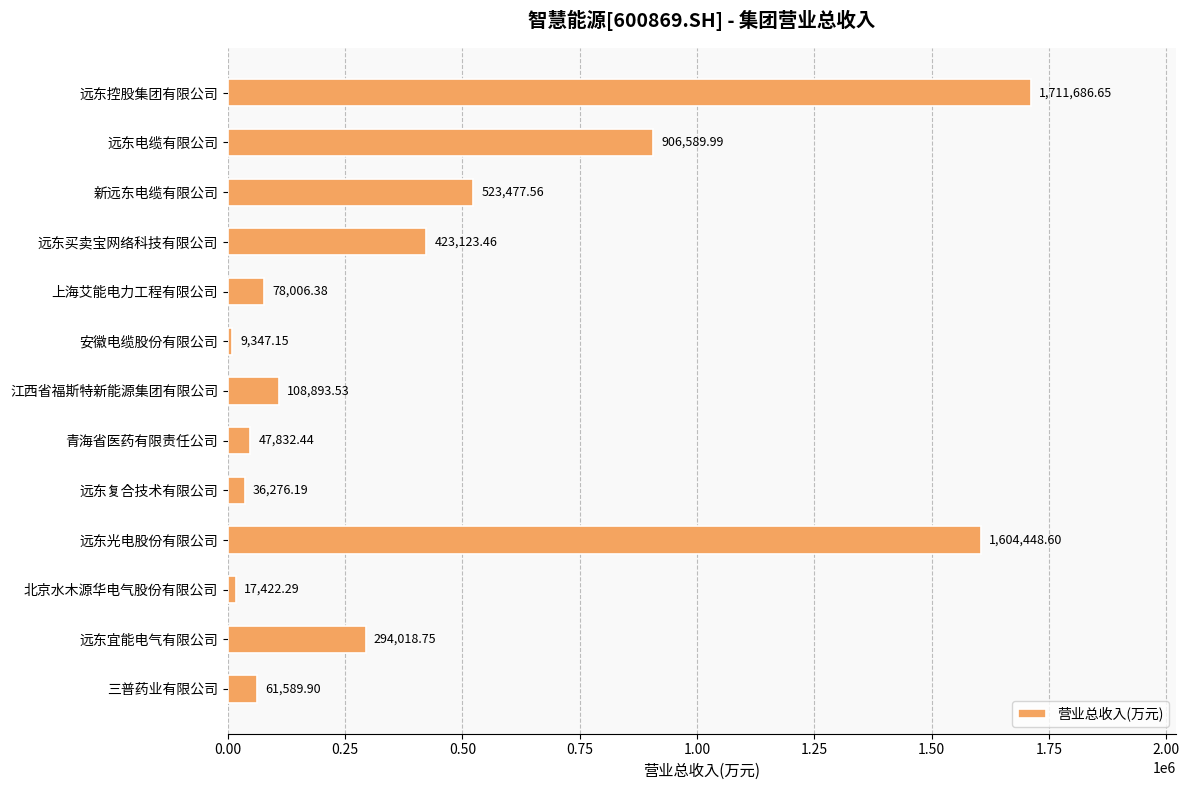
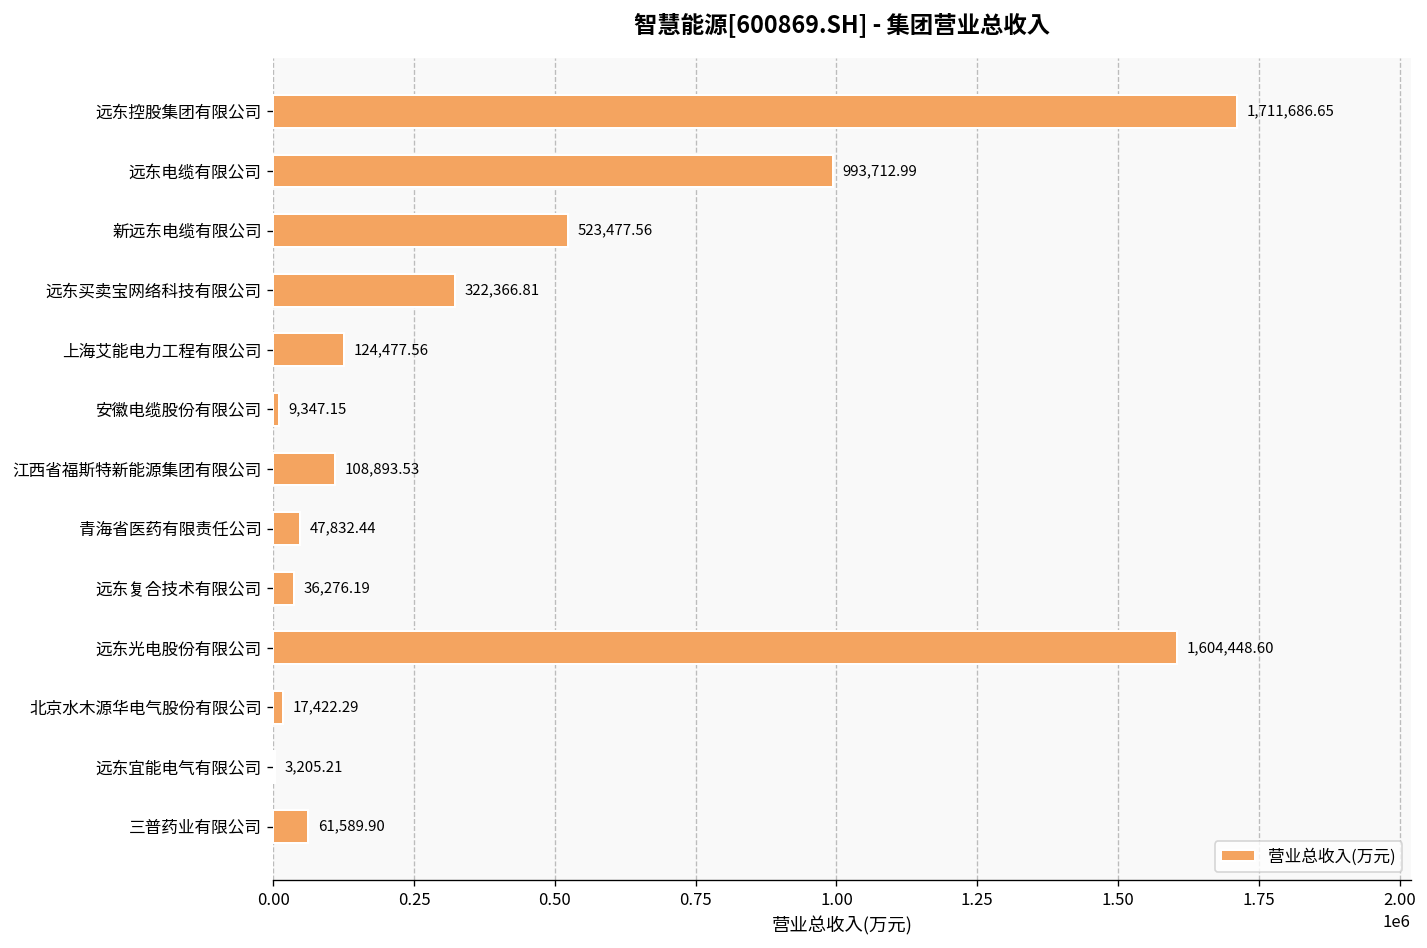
  {
    "远东控股集团有限公司": "1,711,686.65",
-   "远东电缆有限公司": "906,589.99",
+   "远东电缆有限公司": "993,712.99",
    "新远东电缆有限公司": "523,477.56",
-   "远东买卖宝网络科技有限公司": "423,123.46",
-   "上海艾能电力工程有限公司": "78,006.38",
+   "远东买卖宝网络科技有限公司": "322,366.81",
+   "上海艾能电力工程有限公司": "124,477.56",
    "安徽电缆股份有限公司": "9,347.15",
    "江西省福斯特新能源集团有限公司": "108,893.53",
    "青海省医药有限责任公司": "47,832.44",
    "远东复合技术有限公司": "36,276.19",
    "远东光电股份有限公司": "1,604,448.60",
    "北京水木源华电气股份有限公司": "17,422.29",
-   "远东宜能电气有限公司": "294,018.75",
+   "远东宜能电气有限公司": "3,205.21",
    "三普药业有限公司": "61,589.90"
  }
